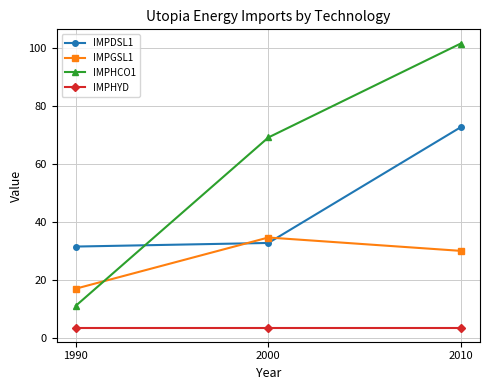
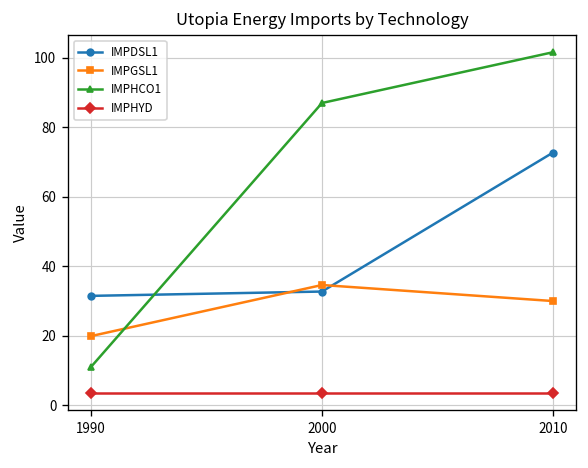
  {
    "IMPDSL1": {
      "1990": 31,
      "2000": 33,
      "2010": 73
    },
    "IMPGSL1": {
-     "1990": 17,
+     "1990": 20,
      "2000": 35,
      "2010": 30
    },
    "IMPHCO1": {
      "1990": 11,
-     "2000": 69,
+     "2000": 87,
      "2010": 102
    },
    "IMPHYD": {
      "1990": 4,
      "2000": 4,
      "2010": 4
    }
  }
